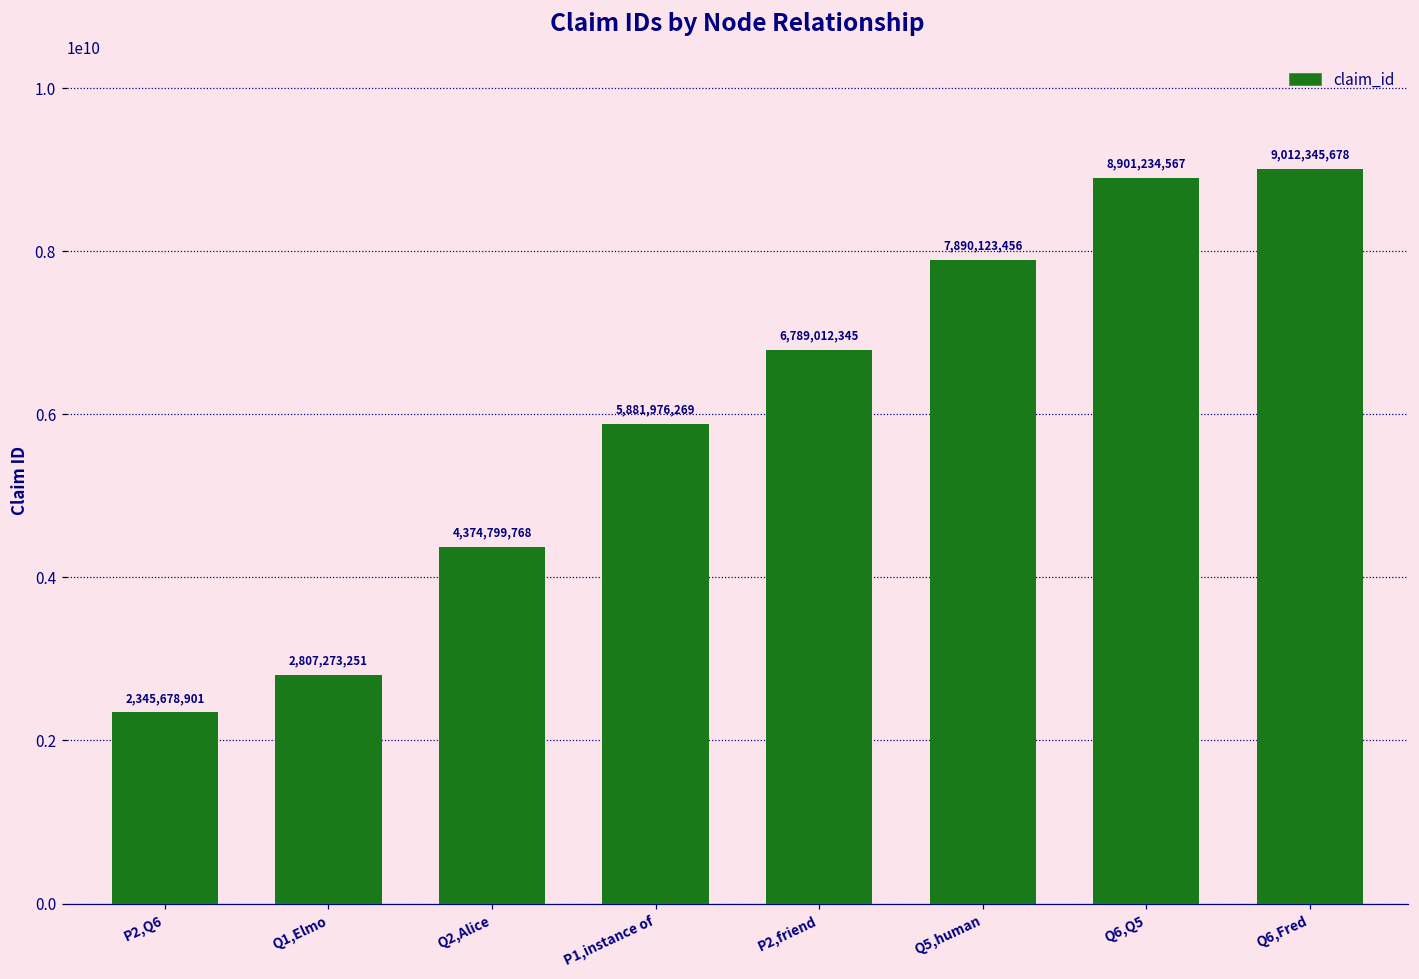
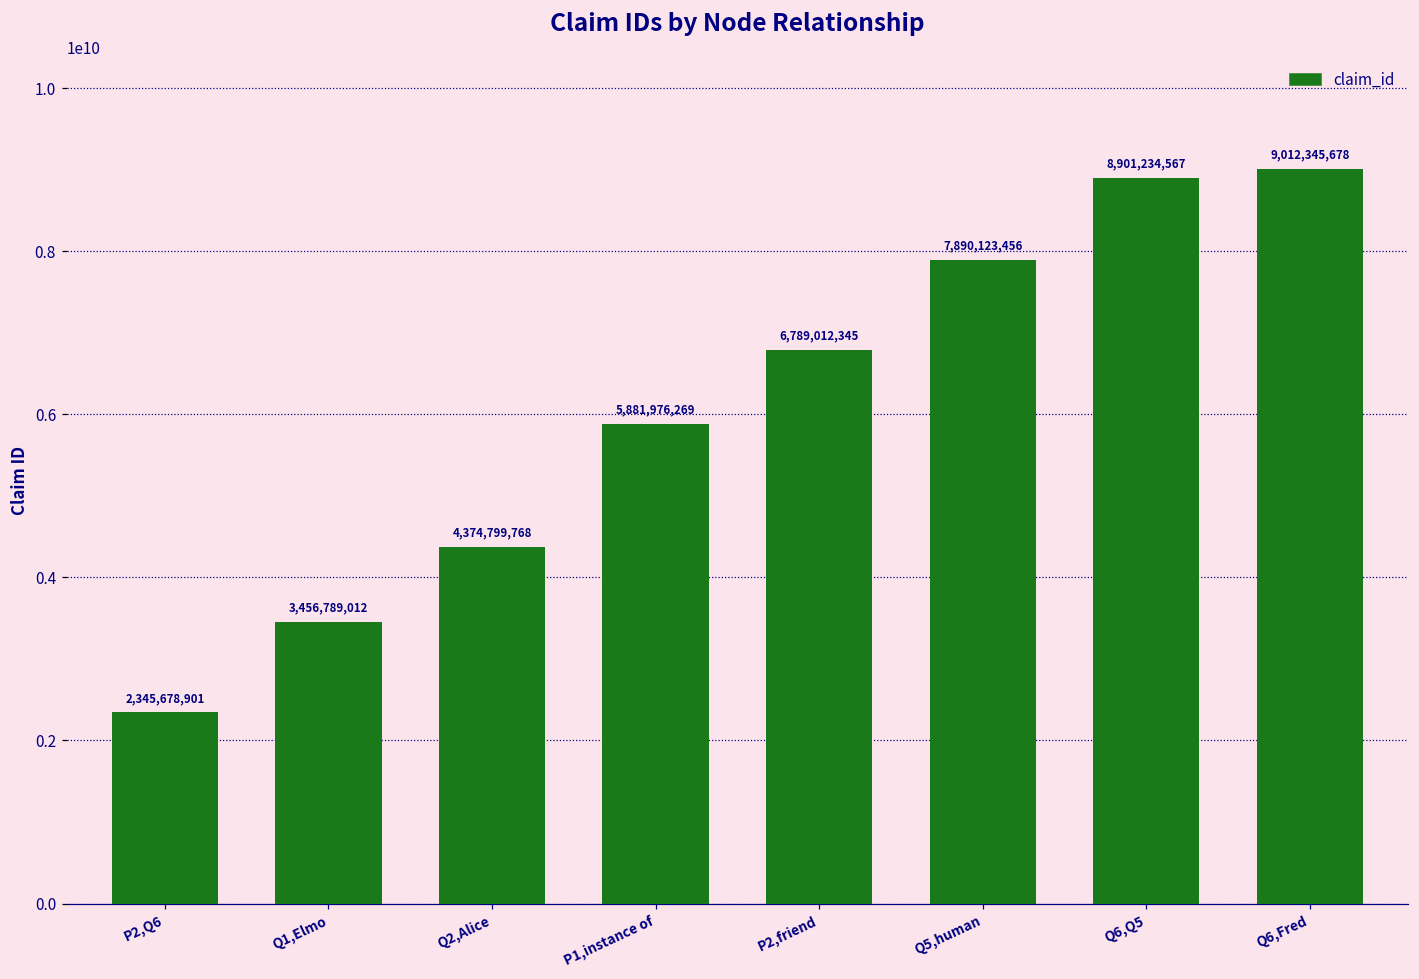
  {
    "P2,Q6": "2,345,678,901",
-   "Q1,Elmo": "2,807,273,251",
+   "Q1,Elmo": "3,456,789,012",
    "Q2,Alice": "4,374,799,768",
    "P1,instance of": "5,881,976,269",
    "P2,friend": "6,789,012,345",
    "Q5,human": "7,890,123,456",
    "Q6,Q5": "8,901,234,567",
    "Q6,Fred": "9,012,345,678"
  }
